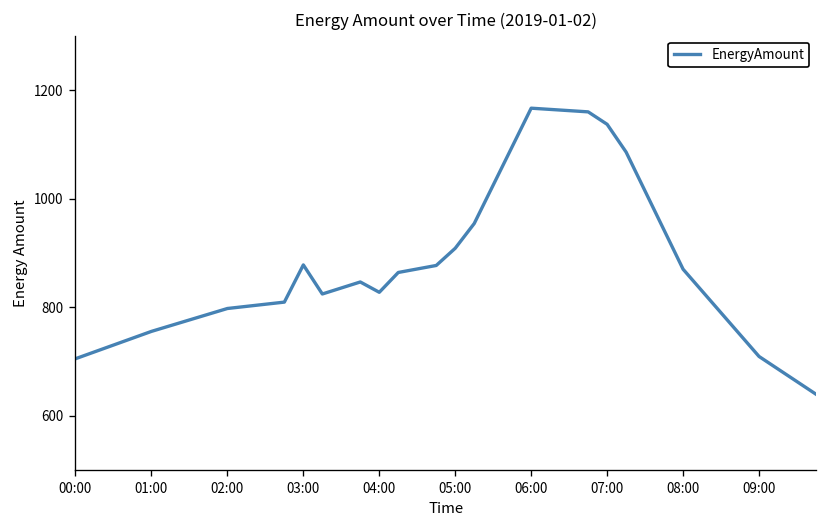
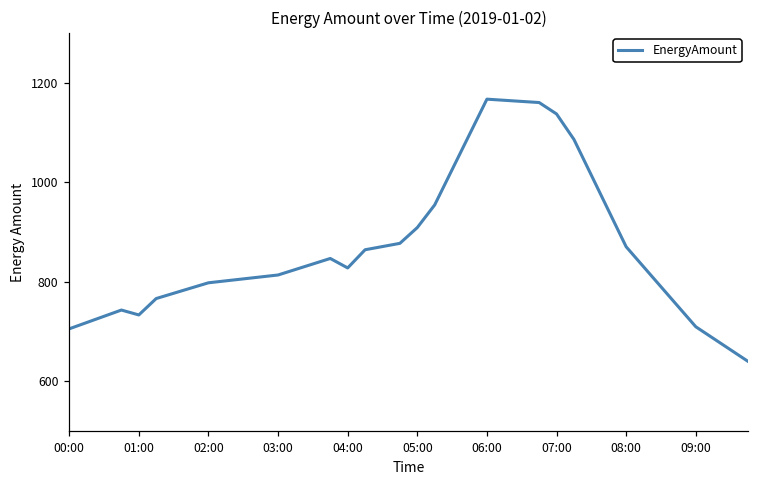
  {
    "00:00": 710,
-   "01:00": 760,
+   "01:00": 730,
    "02:00": 800,
-   "03:00": 880,
+   "03:00": 810,
    "04:00": 830,
    "05:00": 910,
    "06:00": 1170,
    "07:00": 1140,
    "08:00": 870,
    "09:00": 710
  }
